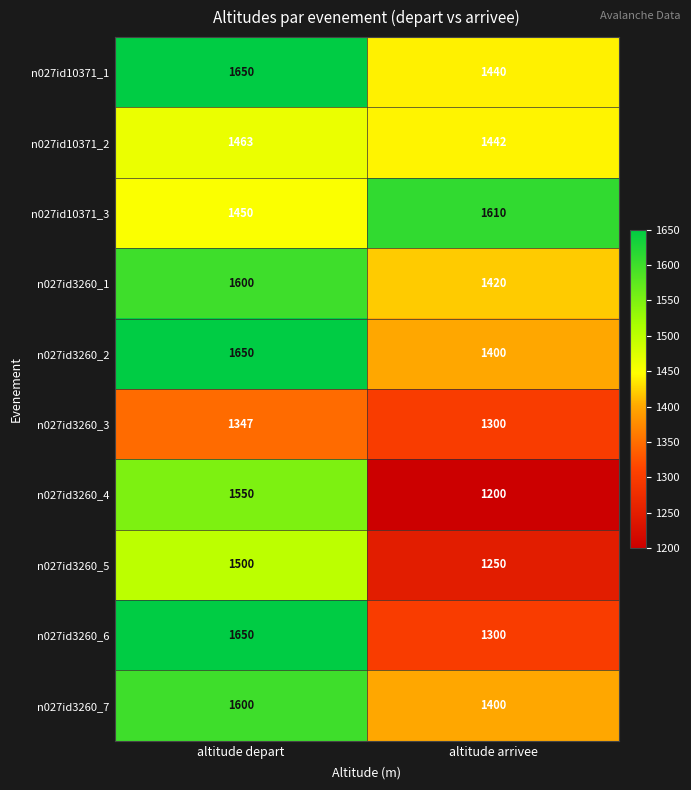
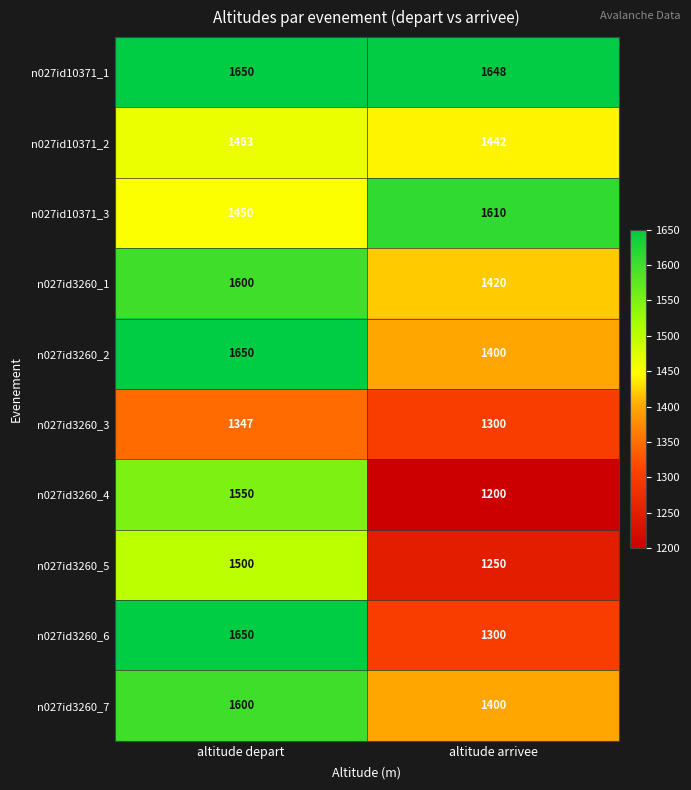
  {
    "n027id10371_1": {
      "altitude depart": 1650,
-     "altitude arrivee": 1440
+     "altitude arrivee": 1648
    },
    "n027id10371_2": {
      "altitude depart": 1463,
      "altitude arrivee": 1442
    },
    "n027id10371_3": {
      "altitude depart": 1450,
      "altitude arrivee": 1610
    },
    "n027id3260_1": {
      "altitude depart": 1600,
      "altitude arrivee": 1420
    },
    "n027id3260_2": {
      "altitude depart": 1650,
      "altitude arrivee": 1400
    },
    "n027id3260_3": {
      "altitude depart": 1347,
      "altitude arrivee": 1300
    },
    "n027id3260_4": {
      "altitude depart": 1550,
      "altitude arrivee": 1200
    },
    "n027id3260_5": {
      "altitude depart": 1500,
      "altitude arrivee": 1250
    },
    "n027id3260_6": {
      "altitude depart": 1650,
      "altitude arrivee": 1300
    },
    "n027id3260_7": {
      "altitude depart": 1600,
      "altitude arrivee": 1400
    }
  }
